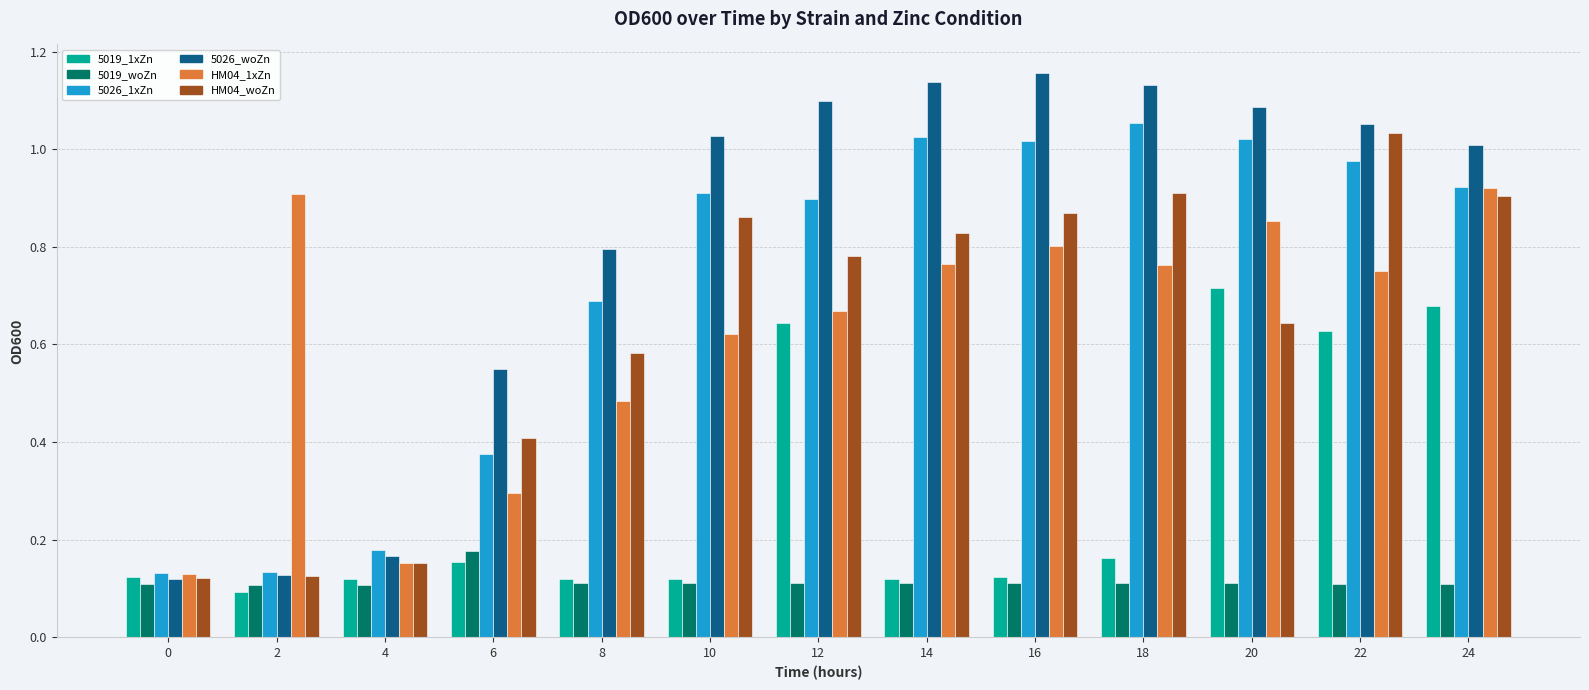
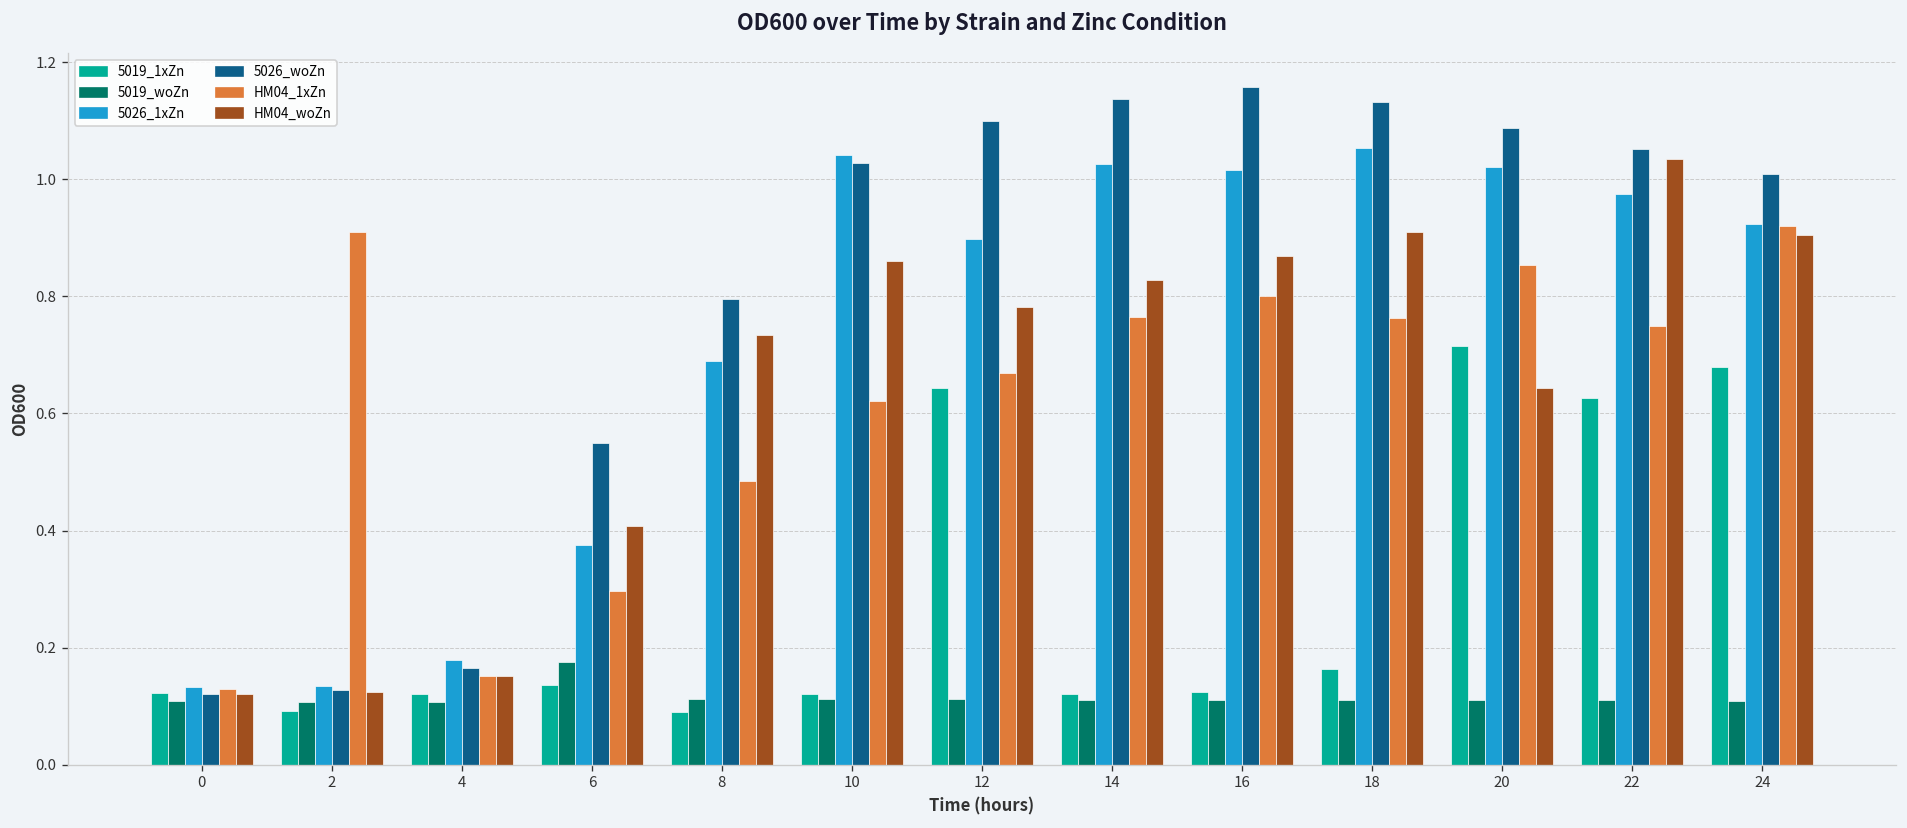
  {
    "5019_1xZn": {
      "0": 0.12,
      "2": 0.09,
      "4": 0.12,
-     "6": 0.15,
-     "8": 0.12,
+     "6": 0.14,
+     "8": 0.09,
      "10": 0.12,
      "12": 0.64,
      "14": 0.12,
      "16": 0.12,
      "18": 0.16,
      "20": 0.72,
      "22": 0.63,
      "24": 0.68
    },
    "5026_1xZn": {
      "0": 0.13,
      "2": 0.13,
      "4": 0.18,
      "6": 0.38,
      "8": 0.69,
-     "10": 0.91,
+     "10": 1.04,
      "12": 0.90,
      "14": 1.03,
      "16": 1.02,
      "18": 1.05,
      "20": 1.02,
      "22": 0.98,
      "24": 0.92
    },
    "HM04_1xZn": {
      "0": 0.13,
      "2": 0.91,
      "4": 0.15,
      "6": 0.30,
      "8": 0.48,
      "10": 0.62,
      "12": 0.67,
      "14": 0.76,
      "16": 0.80,
      "18": 0.76,
      "20": 0.85,
      "22": 0.75,
      "24": 0.92
    },
    "HM04_woZn": {
      "0": 0.12,
      "2": 0.13,
      "4": 0.15,
      "6": 0.41,
-     "8": 0.58,
+     "8": 0.73,
      "10": 0.86,
      "12": 0.78,
      "14": 0.83,
      "16": 0.87,
      "18": 0.91,
      "20": 0.64,
      "22": 1.03,
      "24": 0.90
    }
  }
